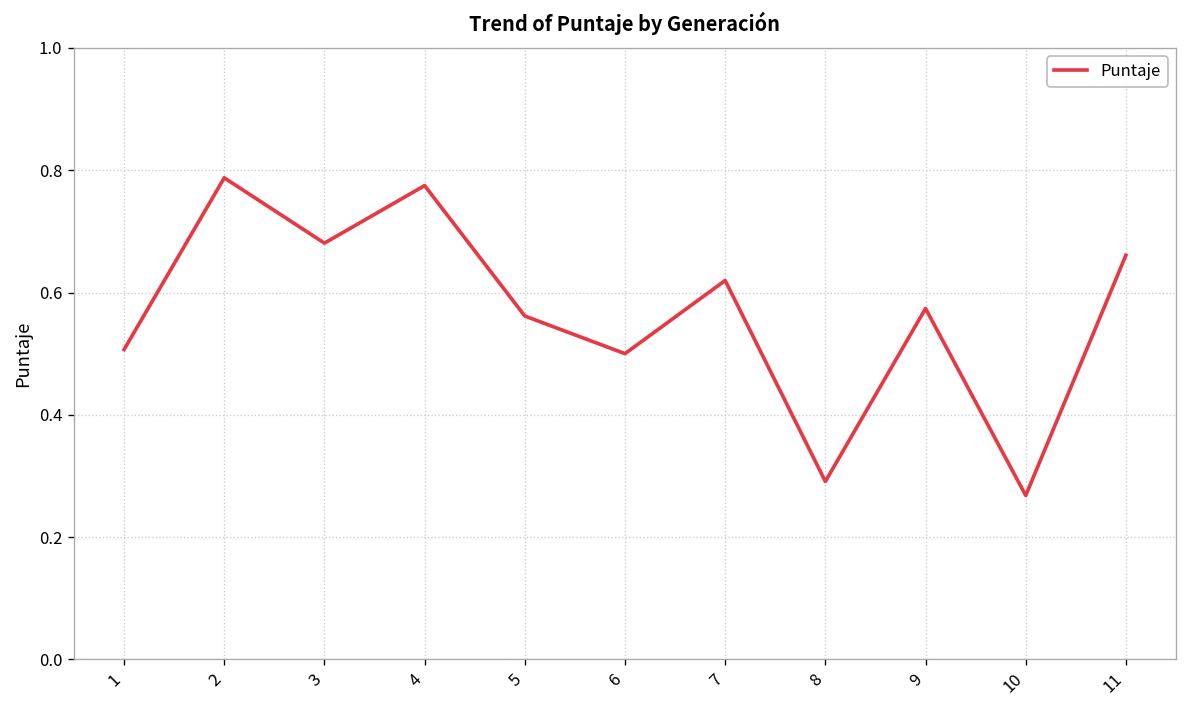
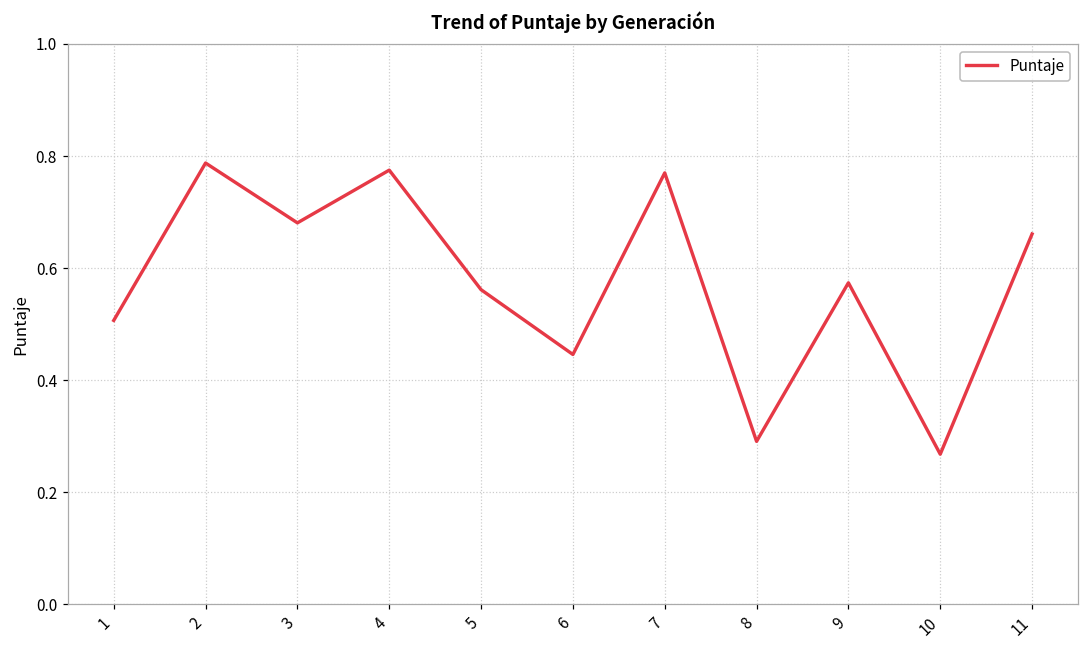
  {
    "1": 0.51,
    "2": 0.79,
    "3": 0.68,
    "4": 0.77,
    "5": 0.56,
-   "6": 0.50,
-   "7": 0.62,
+   "6": 0.45,
+   "7": 0.77,
    "8": 0.29,
    "9": 0.57,
    "10": 0.27,
    "11": 0.66
  }
